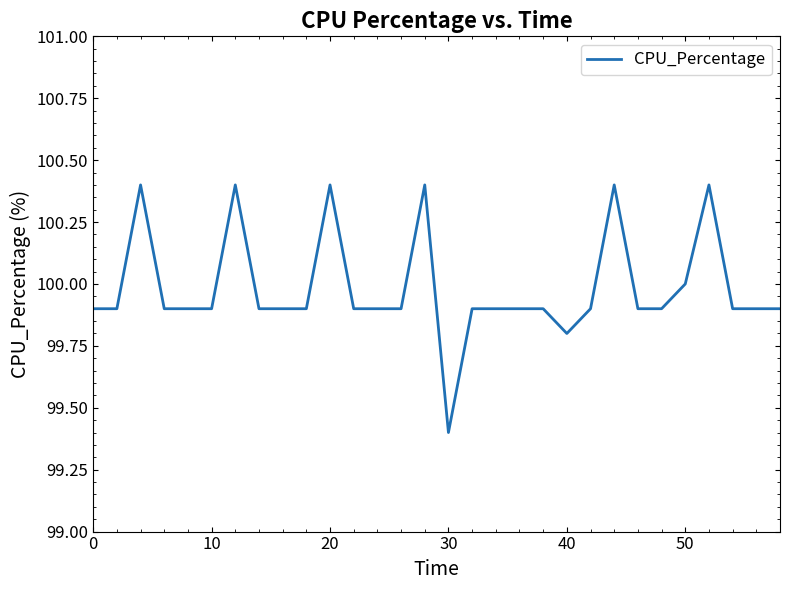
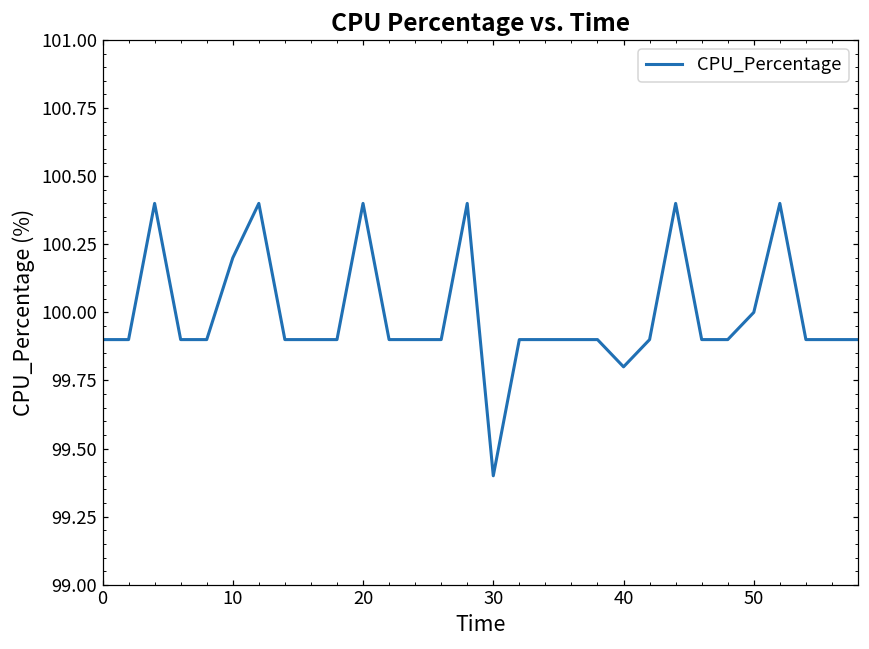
  {
    "0": 99.9,
-   "10": 99.9,
+   "10": 100.2,
    "20": 100.4,
    "30": 99.4,
    "40": 99.8,
    "50": 100.0
  }
